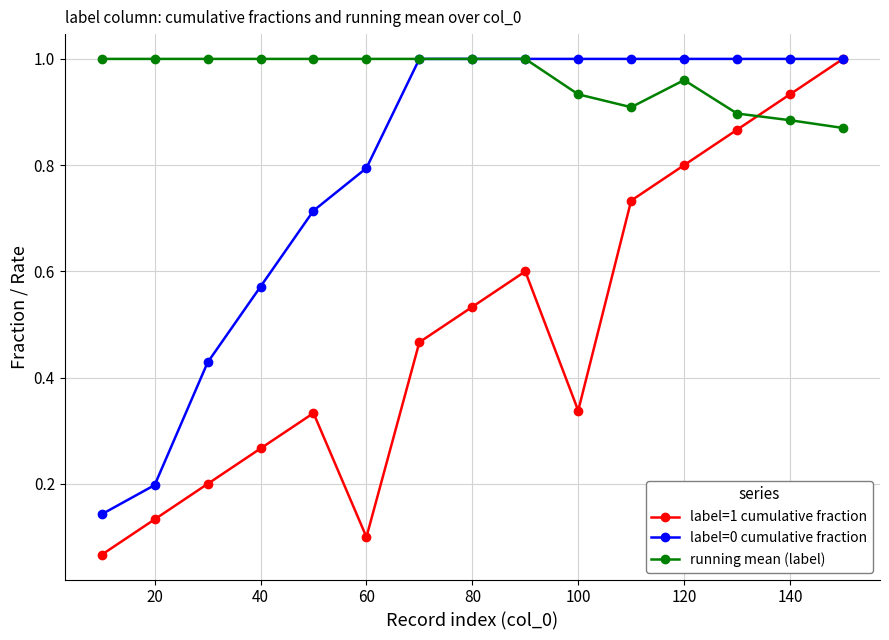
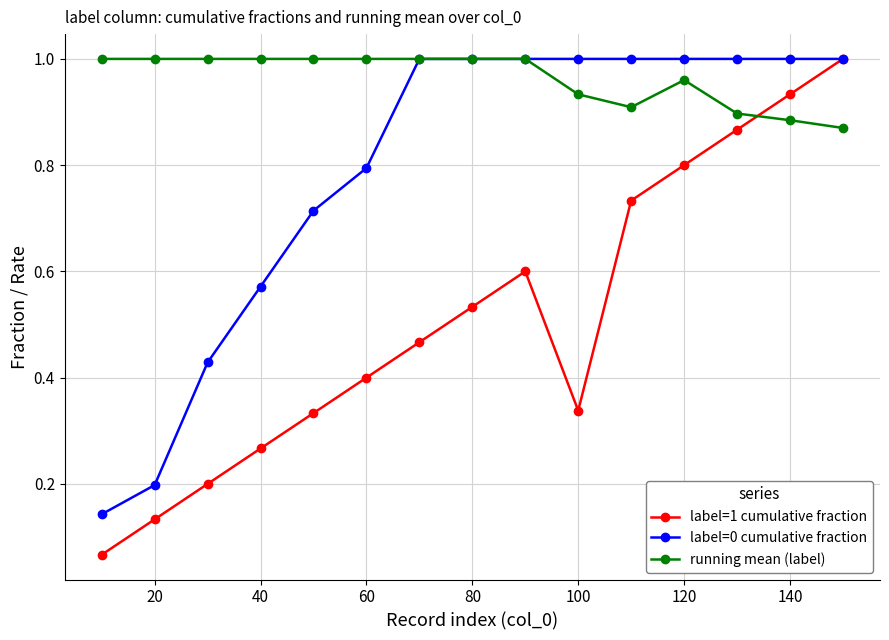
  {
    "label=1 cumulative fraction": {
      "20": 0.13,
      "40": 0.27,
-     "60": 0.1,
+     "60": 0.4,
      "80": 0.53,
      "100": 0.34,
      "120": 0.8,
      "140": 0.93
    },
    "label=0 cumulative fraction": {
      "20": 0.2,
      "40": 0.57,
      "60": 0.79,
      "100": 1.0,
      "120": 1.0,
      "140": 1.0
    },
    "running mean (label)": {
      "20": 1.0,
      "40": 1.0,
      "60": 1.0,
      "100": 0.93,
      "120": 0.96,
      "140": 0.88
    }
  }
